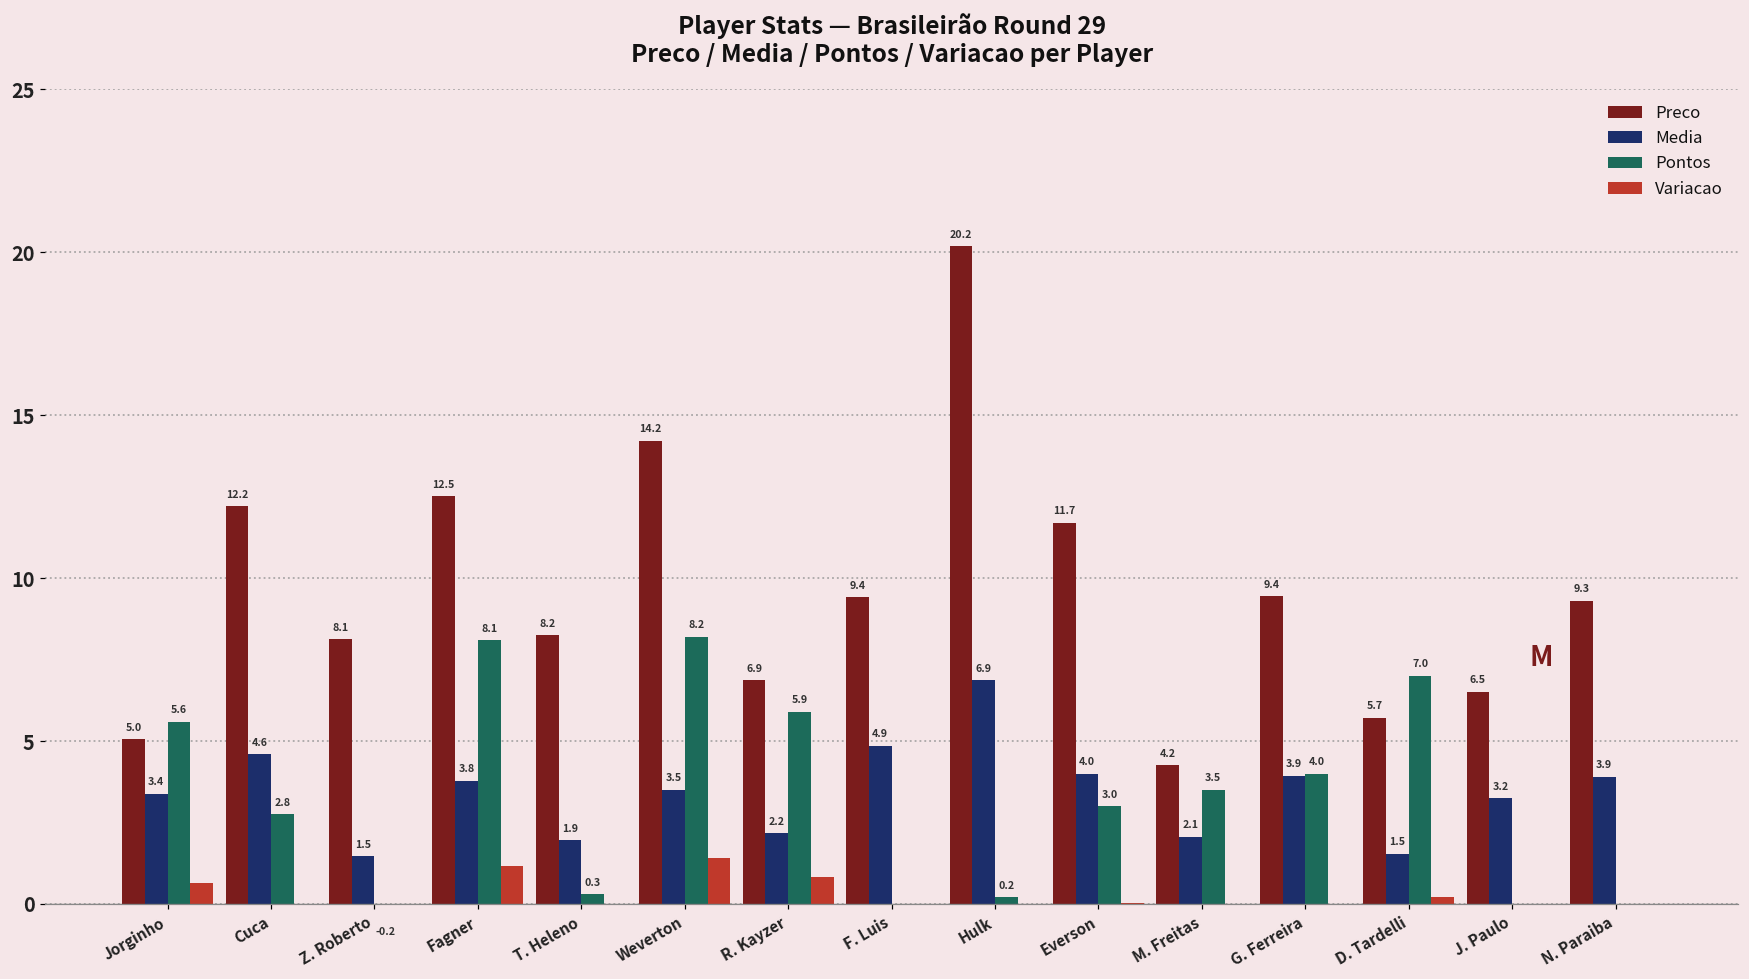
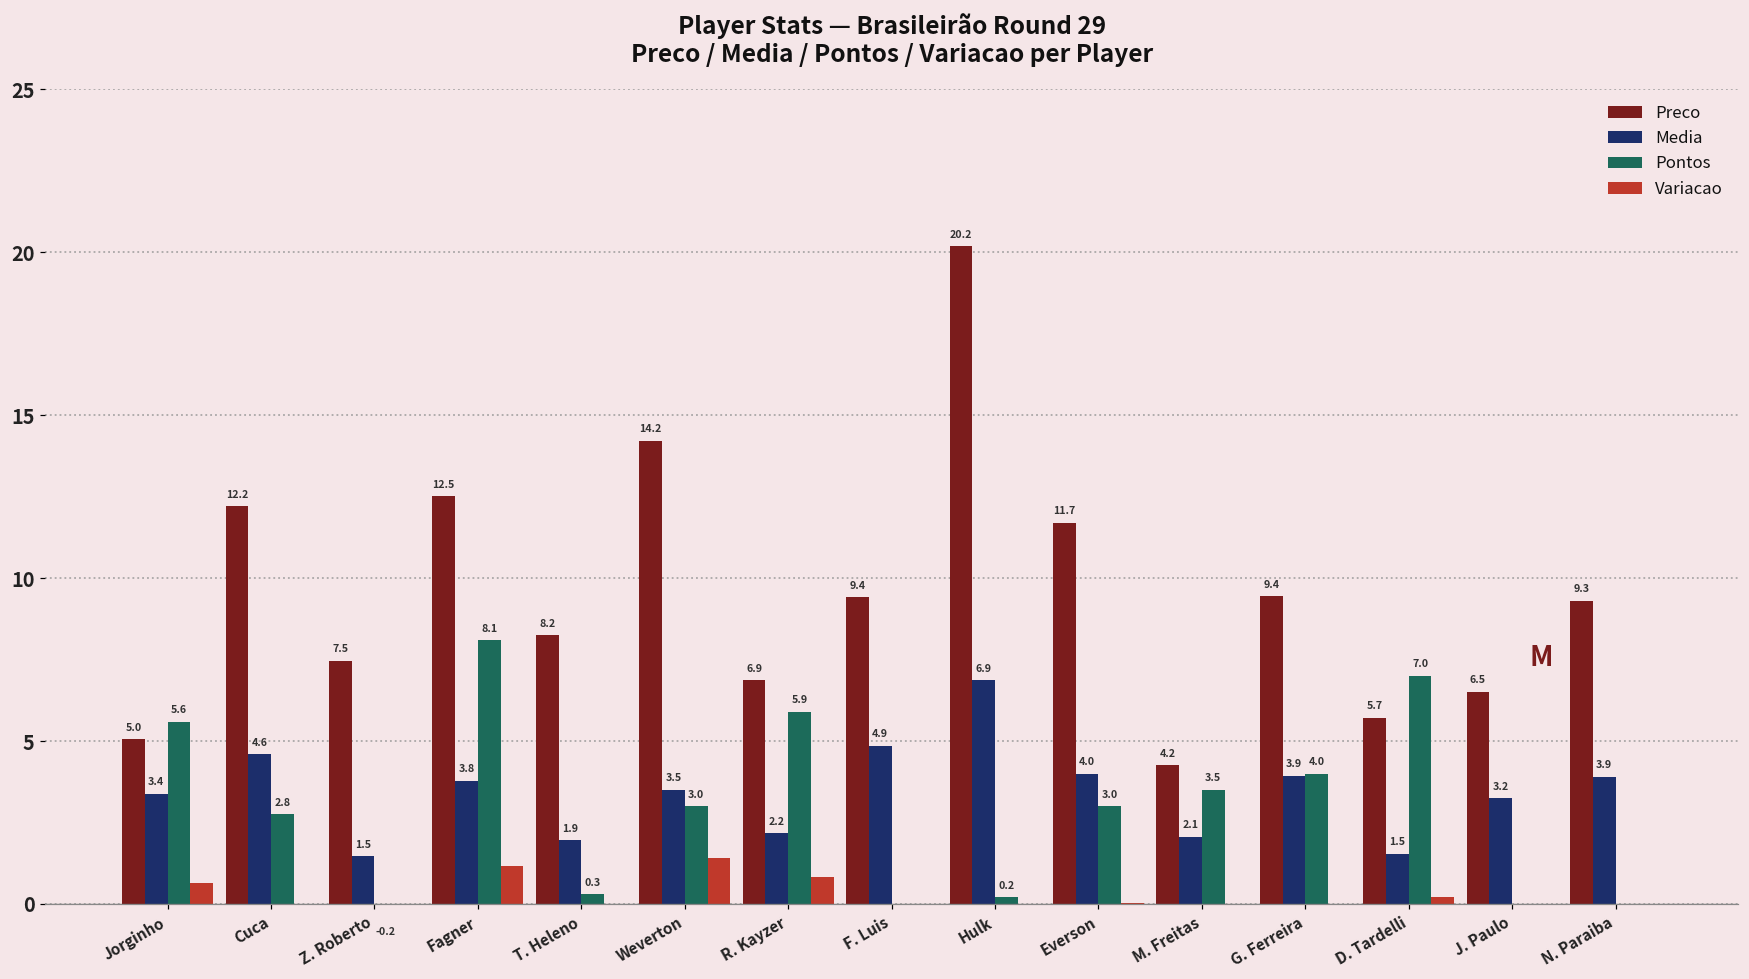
  {
    "Preco": {
      "Jorginho": 5.0,
      "Cuca": 12.2,
-     "Z. Roberto": 8.1,
+     "Z. Roberto": 7.5,
      "Fagner": 12.5,
      "T. Heleno": 8.2,
      "Weverton": 14.2,
      "R. Kayzer": 6.9,
      "F. Luis": 9.4,
      "Hulk": 20.2,
      "Everson": 11.7,
      "M. Freitas": 4.2,
      "G. Ferreira": 9.4,
      "D. Tardelli": 5.7,
      "J. Paulo": 6.5,
      "N. Paraiba": 9.3
    },
    "Media": {
      "Jorginho": 3.4,
      "Cuca": 4.6,
      "Z. Roberto": 1.5,
      "Fagner": 3.8,
      "T. Heleno": 1.9,
      "Weverton": 3.5,
      "R. Kayzer": 2.2,
      "F. Luis": 4.9,
      "Hulk": 6.9,
      "Everson": 4.0,
      "M. Freitas": 2.1,
      "G. Ferreira": 3.9,
      "D. Tardelli": 1.5,
      "J. Paulo": 3.2,
      "N. Paraiba": 3.9
    },
    "Pontos": {
      "Jorginho": 5.6,
      "Cuca": 2.8,
      "Fagner": 8.1,
      "T. Heleno": 0.3,
-     "Weverton": 8.2,
+     "Weverton": 3.0,
      "R. Kayzer": 5.9,
      "Hulk": 0.2,
      "Everson": 3.0,
      "M. Freitas": 3.5,
      "G. Ferreira": 4.0,
      "D. Tardelli": 7.0
    },
    "Variacao": {
      "Jorginho": 0.6,
      "Fagner": 1.2,
      "Weverton": 1.4,
      "R. Kayzer": 0.8,
      "F. Luis": 0.0,
      "D. Tardelli": 0.2,
      "J. Paulo": 0.0,
      "N. Paraiba": 0.0
    }
  }
